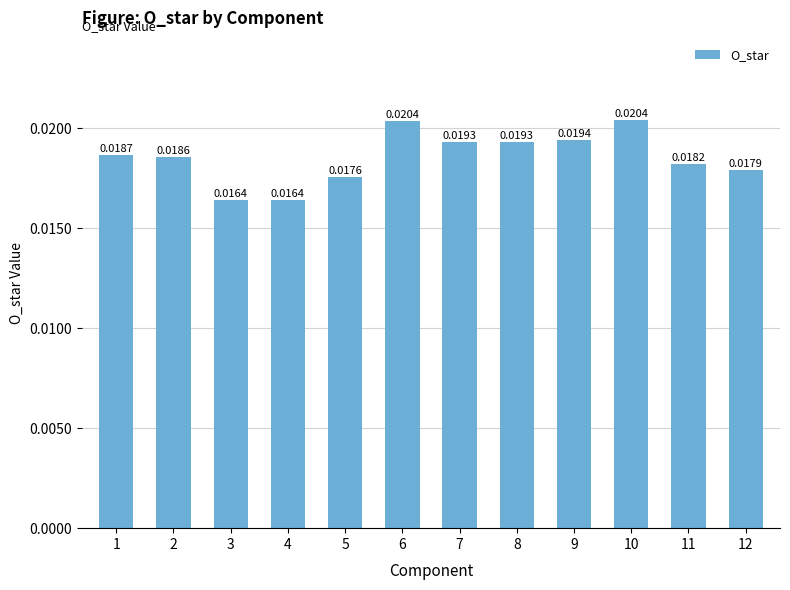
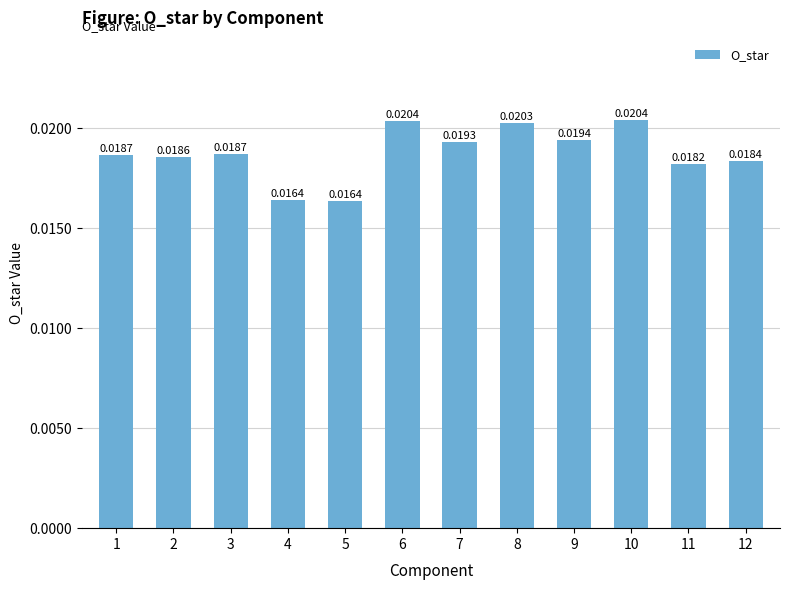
  {
    "1": 0.0187,
    "2": 0.0186,
-   "3": 0.0164,
+   "3": 0.0187,
    "4": 0.0164,
-   "5": 0.0176,
+   "5": 0.0164,
    "6": 0.0204,
    "7": 0.0193,
-   "8": 0.0193,
+   "8": 0.0203,
    "9": 0.0194,
    "10": 0.0204,
    "11": 0.0182,
-   "12": 0.0179
+   "12": 0.0184
  }
